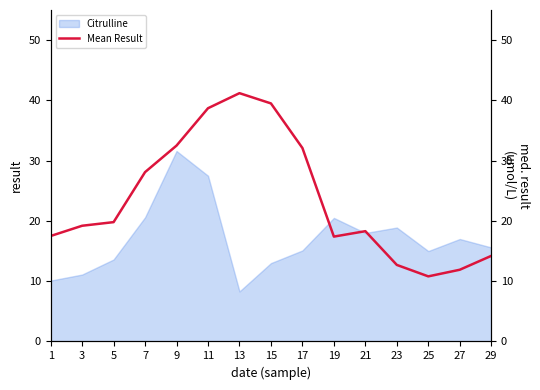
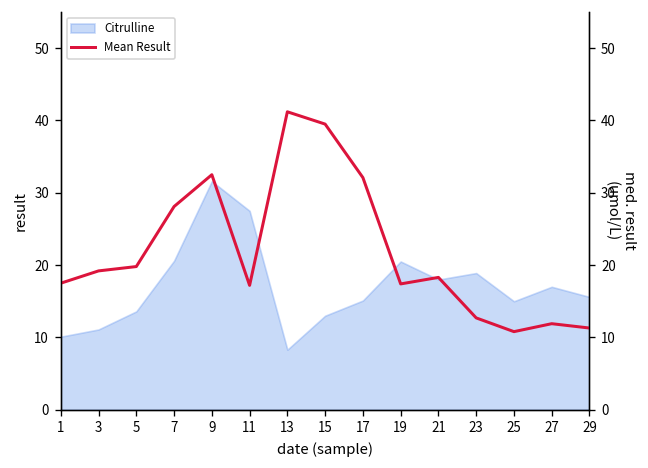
  {
    "Citrulline": {
      "1": 10,
      "3": 11,
      "5": 14,
      "7": 21,
      "9": 32,
      "11": 28,
      "13": 8,
      "15": 13,
      "17": 15,
      "19": 21,
      "21": 18,
      "23": 19,
      "25": 15,
      "27": 17,
      "29": 16
    },
    "Mean Result": {
      "1": 18,
      "3": 19,
      "5": 20,
      "7": 28,
      "9": 33,
-     "11": 39,
+     "11": 17,
      "13": 41,
      "15": 40,
      "17": 32,
      "19": 17,
      "21": 18,
      "23": 13,
      "25": 11,
      "27": 12,
-     "29": 14
+     "29": 11
    }
  }
